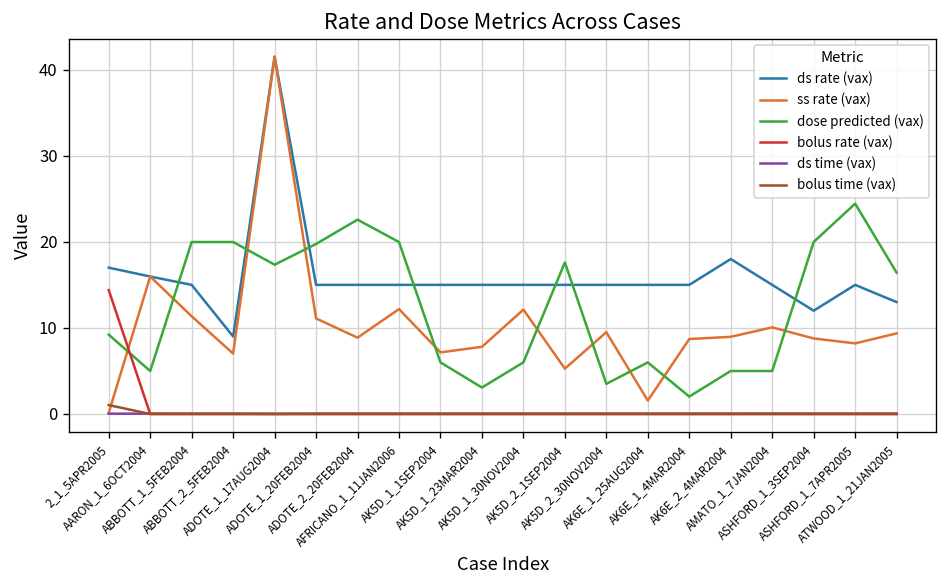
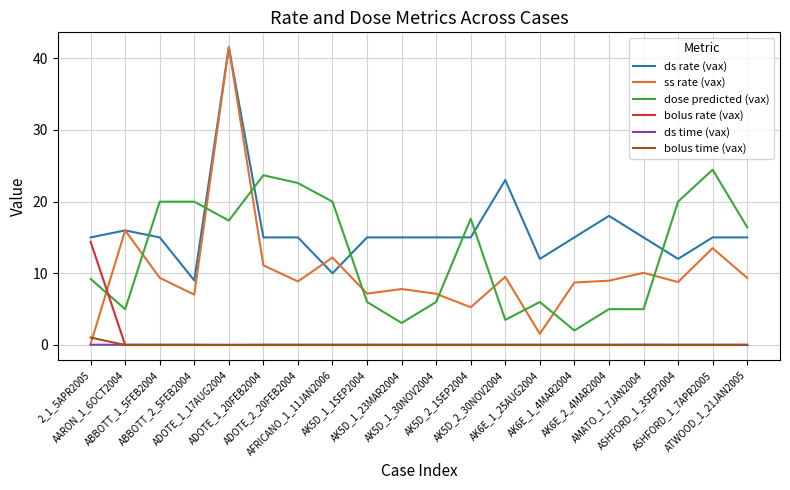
  {
    "ds rate (vax)": {
-     "2_1_5APR2005": 17,
+     "2_1_5APR2005": 15,
      "ABBOTT_1_5FEB2004": 15,
      "ABBOTT_2_5FEB2004": 9,
      "ADOTE_1_20FEB2004": 15,
      "ADOTE_2_20FEB2004": 15,
-     "AFRICANO_1_11JAN2006": 15,
+     "AFRICANO_1_11JAN2006": 10,
      "AK5D_1_1SEP2004": 15,
      "AK5D_1_23MAR2004": 15,
      "AK5D_1_30NOV2004": 15,
      "AK5D_2_1SEP2004": 15,
-     "AK5D_2_30NOV2004": 15,
-     "AK6E_1_25AUG2004": 15,
+     "AK5D_2_30NOV2004": 23,
+     "AK6E_1_25AUG2004": 12,
      "AK6E_1_4MAR2004": 15,
      "AK6E_2_4MAR2004": 18,
      "AMATO_1_7JAN2004": 15,
      "ASHFORD_1_3SEP2004": 12,
      "ASHFORD_1_7APR2005": 15,
-     "ATWOOD_1_21JAN2005": 13
+     "ATWOOD_1_21JAN2005": 15
    },
    "ss rate (vax)": {
-     "ABBOTT_1_5FEB2004": 11,
+     "ABBOTT_1_5FEB2004": 9,
      "ABBOTT_2_5FEB2004": 7,
      "ADOTE_1_20FEB2004": 11,
      "ADOTE_2_20FEB2004": 9,
      "AFRICANO_1_11JAN2006": 12,
      "AK5D_1_1SEP2004": 7,
      "AK5D_1_23MAR2004": 8,
-     "AK5D_1_30NOV2004": 12,
+     "AK5D_1_30NOV2004": 7,
      "AK5D_2_1SEP2004": 5,
      "AK5D_2_30NOV2004": 10,
      "AK6E_1_25AUG2004": 2,
      "AK6E_1_4MAR2004": 9,
      "AK6E_2_4MAR2004": 9,
      "AMATO_1_7JAN2004": 10,
      "ASHFORD_1_3SEP2004": 9,
-     "ASHFORD_1_7APR2005": 8,
+     "ASHFORD_1_7APR2005": 14,
      "ATWOOD_1_21JAN2005": 9
    },
    "dose predicted (vax)": {
      "2_1_5APR2005": 9,
      "AARON_1_6OCT2004": 5,
      "ABBOTT_1_5FEB2004": 20,
      "ABBOTT_2_5FEB2004": 20,
      "ADOTE_1_17AUG2004": 17,
-     "ADOTE_1_20FEB2004": 20,
+     "ADOTE_1_20FEB2004": 24,
      "ADOTE_2_20FEB2004": 23,
      "AFRICANO_1_11JAN2006": 20,
      "AK5D_1_1SEP2004": 6,
      "AK5D_1_23MAR2004": 3,
      "AK5D_1_30NOV2004": 6,
      "AK5D_2_1SEP2004": 18,
      "AK5D_2_30NOV2004": 3,
      "AK6E_1_25AUG2004": 6,
      "AK6E_1_4MAR2004": 2,
      "AK6E_2_4MAR2004": 5,
      "AMATO_1_7JAN2004": 5,
      "ASHFORD_1_3SEP2004": 20,
      "ASHFORD_1_7APR2005": 24,
      "ATWOOD_1_21JAN2005": 16
    }
  }
